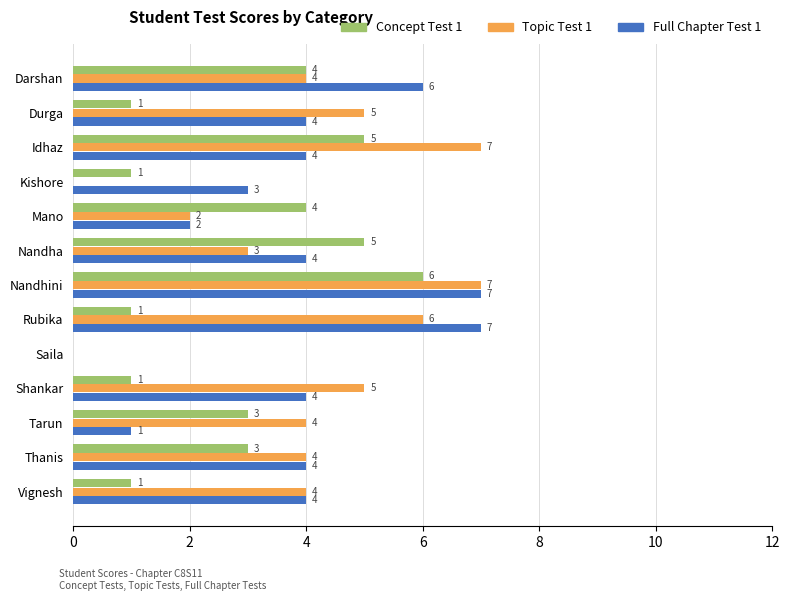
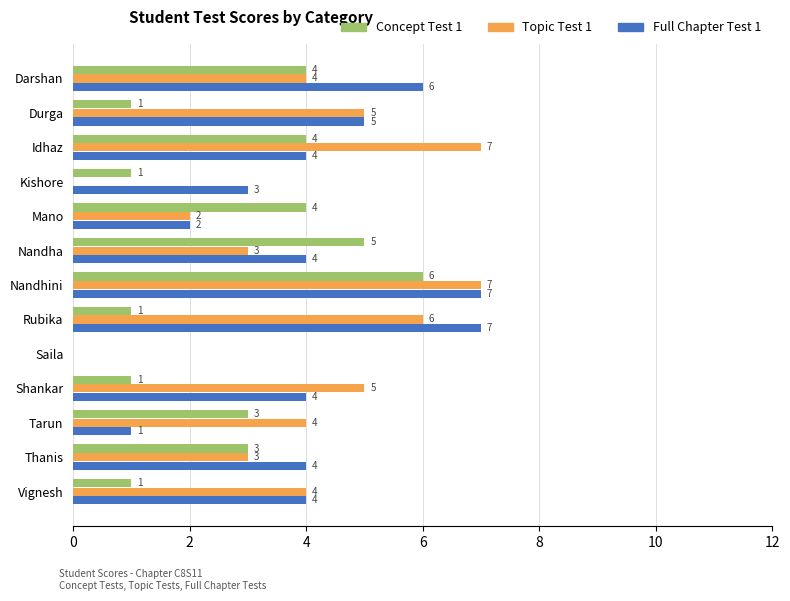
  {
    "Concept Test 1": {
      "Darshan": 4,
      "Durga": 1,
-     "Idhaz": 5,
+     "Idhaz": 4,
      "Kishore": 1,
      "Mano": 4,
      "Nandha": 5,
      "Nandhini": 6,
      "Rubika": 1,
      "Shankar": 1,
      "Tarun": 3,
      "Thanis": 3,
      "Vignesh": 1
    },
    "Topic Test 1": {
      "Darshan": 4,
      "Durga": 5,
      "Idhaz": 7,
      "Mano": 2,
      "Nandha": 3,
      "Nandhini": 7,
      "Rubika": 6,
      "Shankar": 5,
      "Tarun": 4,
-     "Thanis": 4,
+     "Thanis": 3,
      "Vignesh": 4
    },
    "Full Chapter Test 1": {
      "Darshan": 6,
-     "Durga": 4,
+     "Durga": 5,
      "Idhaz": 4,
      "Kishore": 3,
      "Mano": 2,
      "Nandha": 4,
      "Nandhini": 7,
      "Rubika": 7,
      "Shankar": 4,
      "Tarun": 1,
      "Thanis": 4,
      "Vignesh": 4
    }
  }
